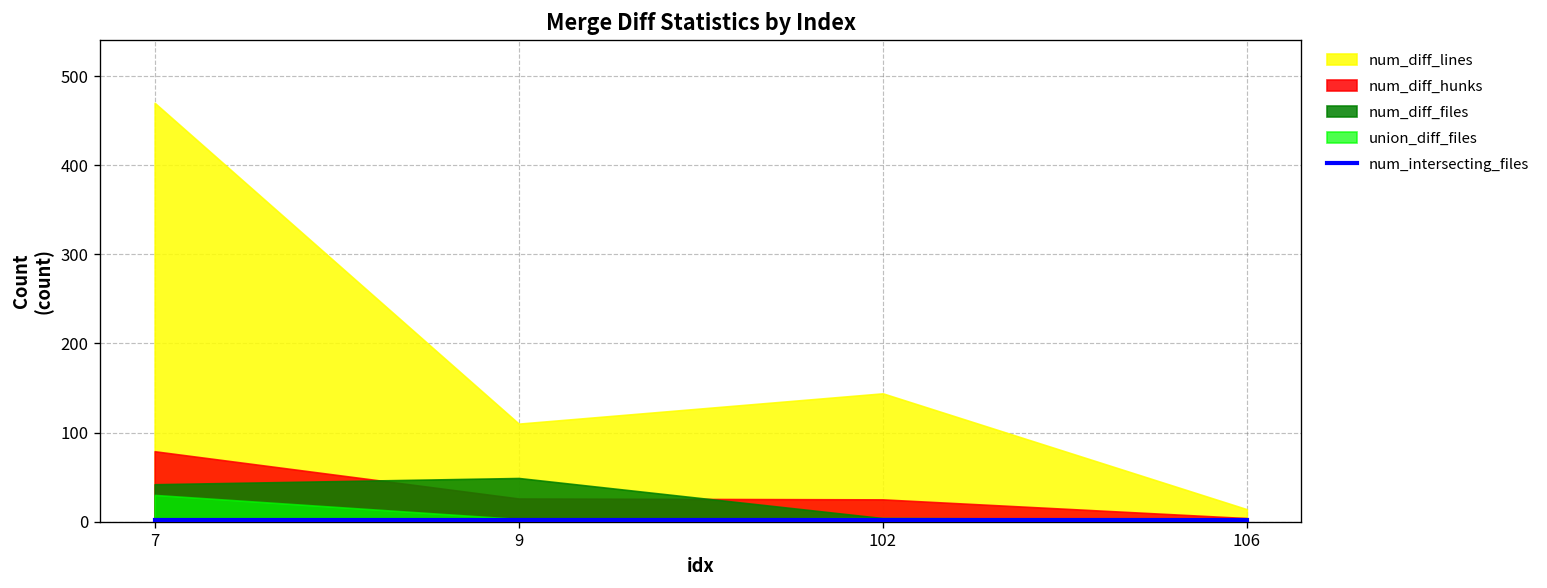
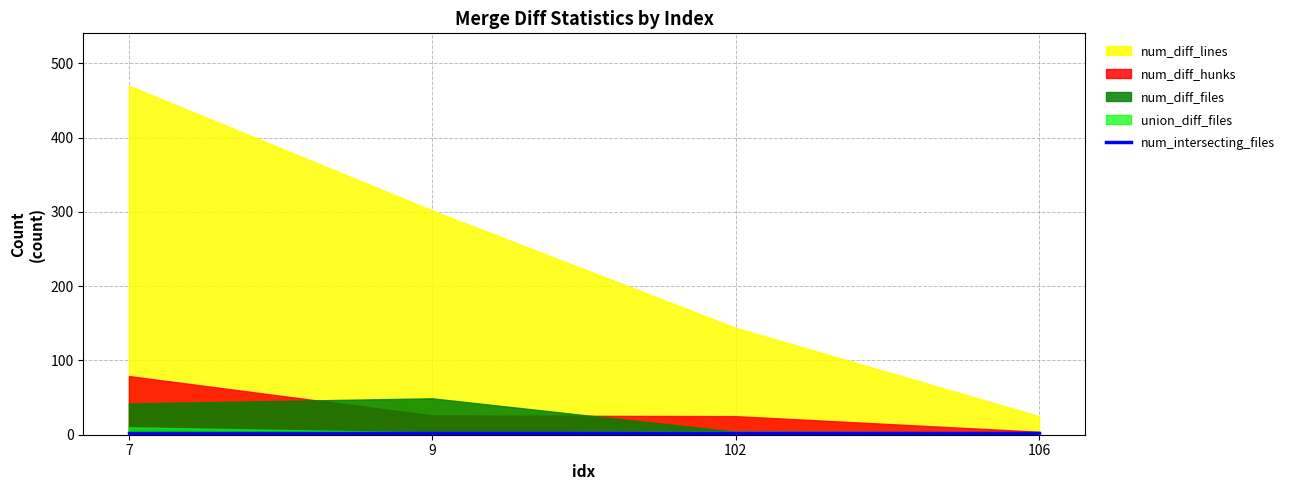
  {
    "num_intersecting_files": {
      "7": 0
    },
    "num_diff_lines": {
      "7": 470,
-     "9": 110,
+     "9": 300,
      "102": 140,
-     "106": 10
+     "106": 30
    },
    "num_diff_hunks": {
      "7": 80,
      "9": 30,
      "102": 30
    },
    "num_diff_files": {
      "7": 40,
      "9": 50
    },
    "union_diff_files": {
-     "7": 30
+     "7": 10
    }
  }
